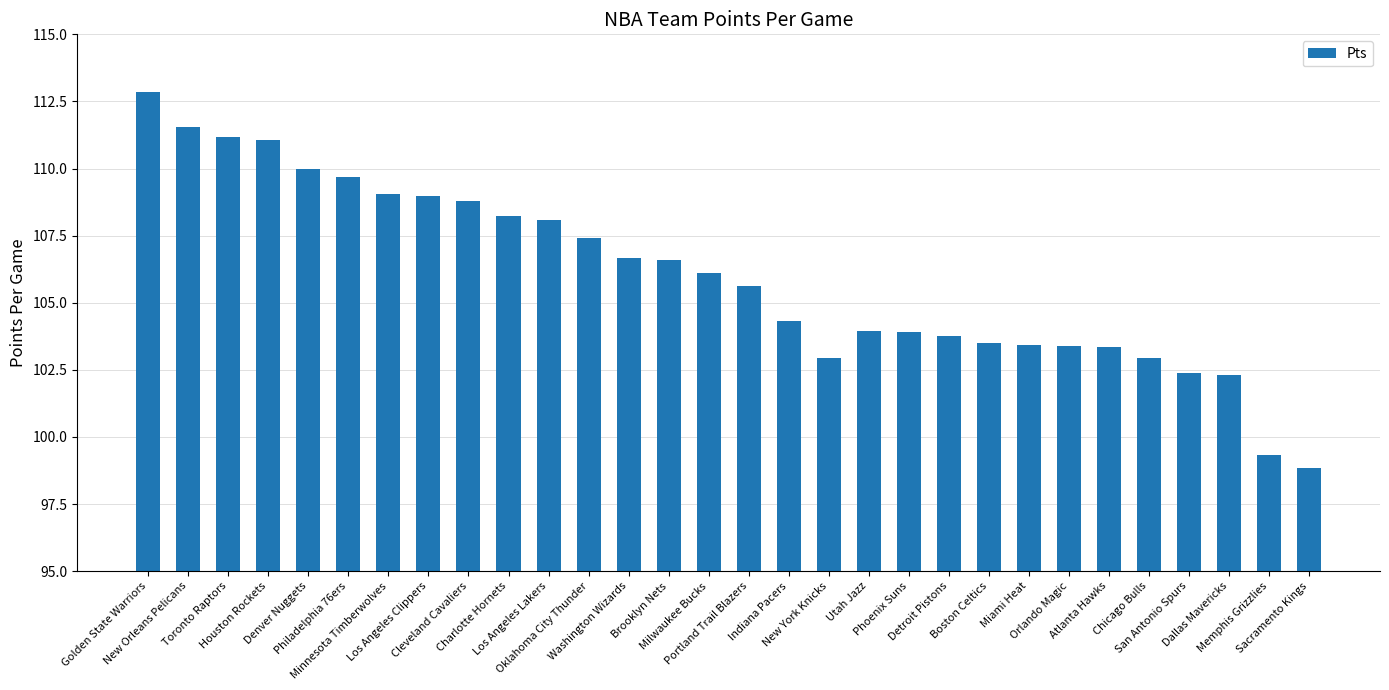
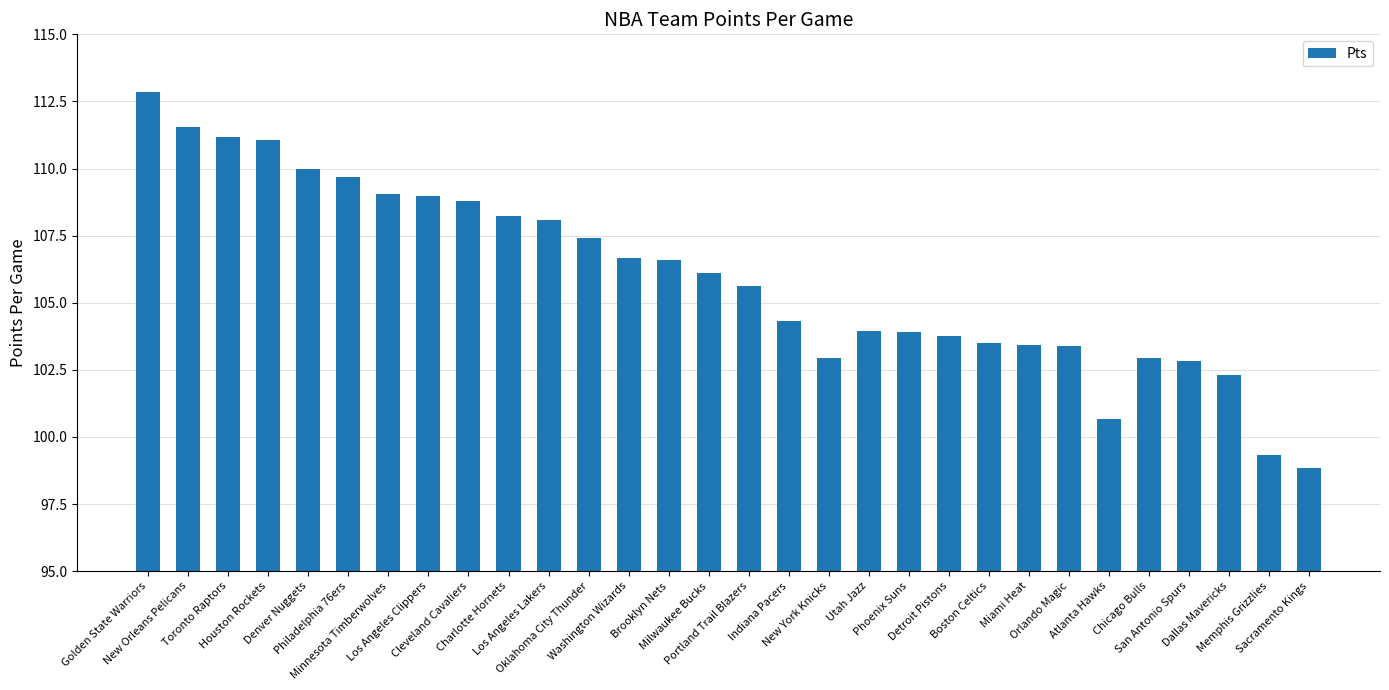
  {
    "Golden State Warriors": 112.8,
    "New Orleans Pelicans": 111.5,
    "Toronto Raptors": 111.2,
    "Houston Rockets": 111.1,
    "Denver Nuggets": 110.0,
    "Philadelphia 76ers": 109.7,
    "Minnesota Timberwolves": 109.1,
    "Los Angeles Clippers": 109.0,
    "Cleveland Cavaliers": 108.8,
    "Charlotte Hornets": 108.2,
    "Los Angeles Lakers": 108.1,
    "Oklahoma City Thunder": 107.4,
    "Washington Wizards": 106.6,
    "Brooklyn Nets": 106.6,
    "Milwaukee Bucks": 106.1,
    "Portland Trail Blazers": 105.6,
    "Indiana Pacers": 104.3,
    "New York Knicks": 102.9,
    "Utah Jazz": 103.9,
    "Phoenix Suns": 103.9,
    "Detroit Pistons": 103.8,
    "Boston Celtics": 103.5,
    "Miami Heat": 103.4,
    "Orlando Magic": 103.4,
-   "Atlanta Hawks": 103.4,
+   "Atlanta Hawks": 100.7,
    "Chicago Bulls": 102.9,
-   "San Antonio Spurs": 102.4,
+   "San Antonio Spurs": 102.8,
    "Dallas Mavericks": 102.3,
    "Memphis Grizzlies": 99.3,
    "Sacramento Kings": 98.8
  }
